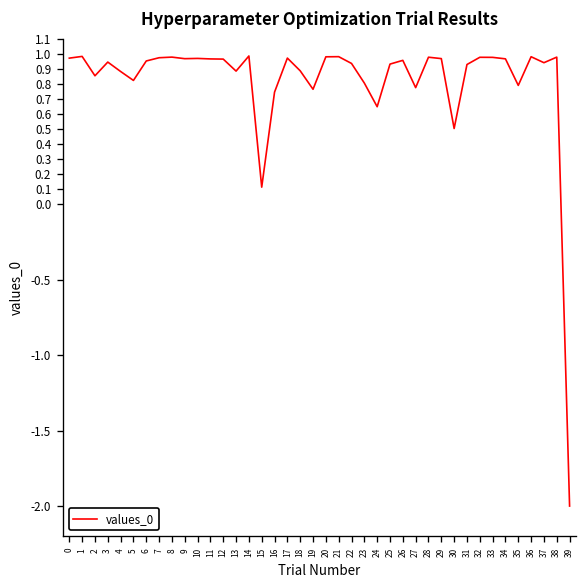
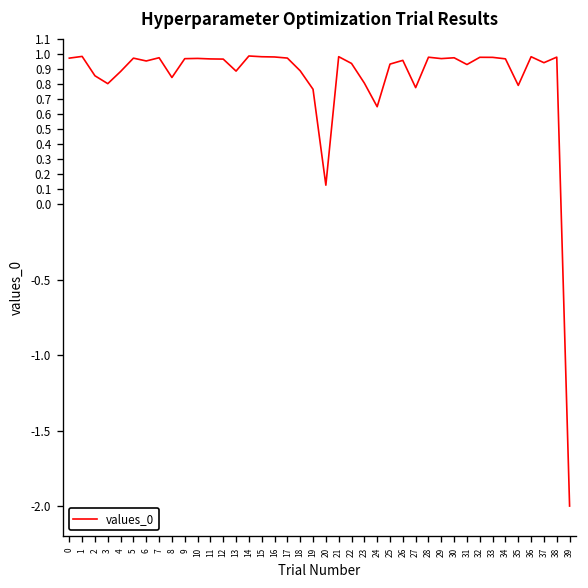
  {
    "0": 0.97,
    "1": 0.98,
    "2": 0.85,
-   "3": 0.94,
+   "3": 0.80,
    "4": 0.88,
-   "5": 0.82,
+   "5": 0.97,
    "6": 0.95,
    "7": 0.97,
-   "8": 0.98,
+   "8": 0.84,
    "9": 0.97,
    "10": 0.97,
    "11": 0.96,
    "12": 0.96,
    "13": 0.88,
    "14": 0.98,
-   "15": 0.11,
-   "16": 0.74,
+   "15": 0.98,
+   "16": 0.98,
    "17": 0.97,
    "18": 0.89,
    "19": 0.76,
-   "20": 0.98,
+   "20": 0.13,
    "21": 0.98,
    "22": 0.93,
    "23": 0.80,
    "24": 0.65,
    "25": 0.93,
    "26": 0.96,
    "27": 0.77,
    "28": 0.98,
    "29": 0.97,
-   "30": 0.50,
+   "30": 0.97,
    "31": 0.93,
    "32": 0.98,
    "33": 0.98,
    "34": 0.97,
    "35": 0.79,
    "36": 0.98,
    "37": 0.94,
    "38": 0.98,
    "39": -2.00
  }
